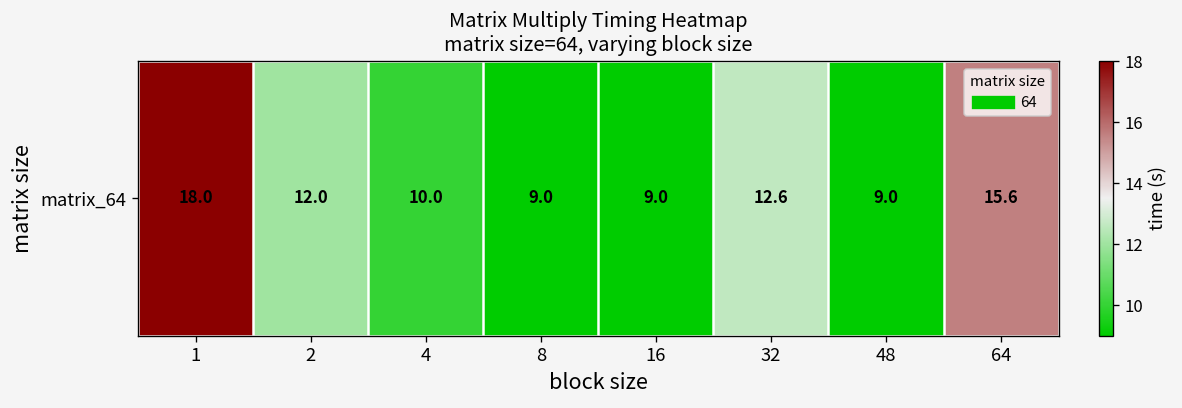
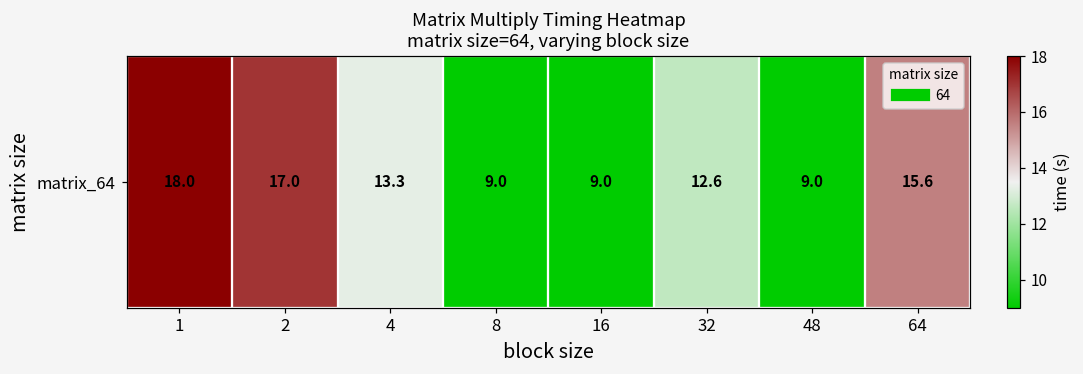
  {
    "matrix_64": {
      "1": 18.0,
-     "2": 12.0,
-     "4": 10.0,
+     "2": 17.0,
+     "4": 13.3,
      "8": 9.0,
      "16": 9.0,
      "32": 12.6,
      "48": 9.0,
      "64": 15.6
    }
  }
